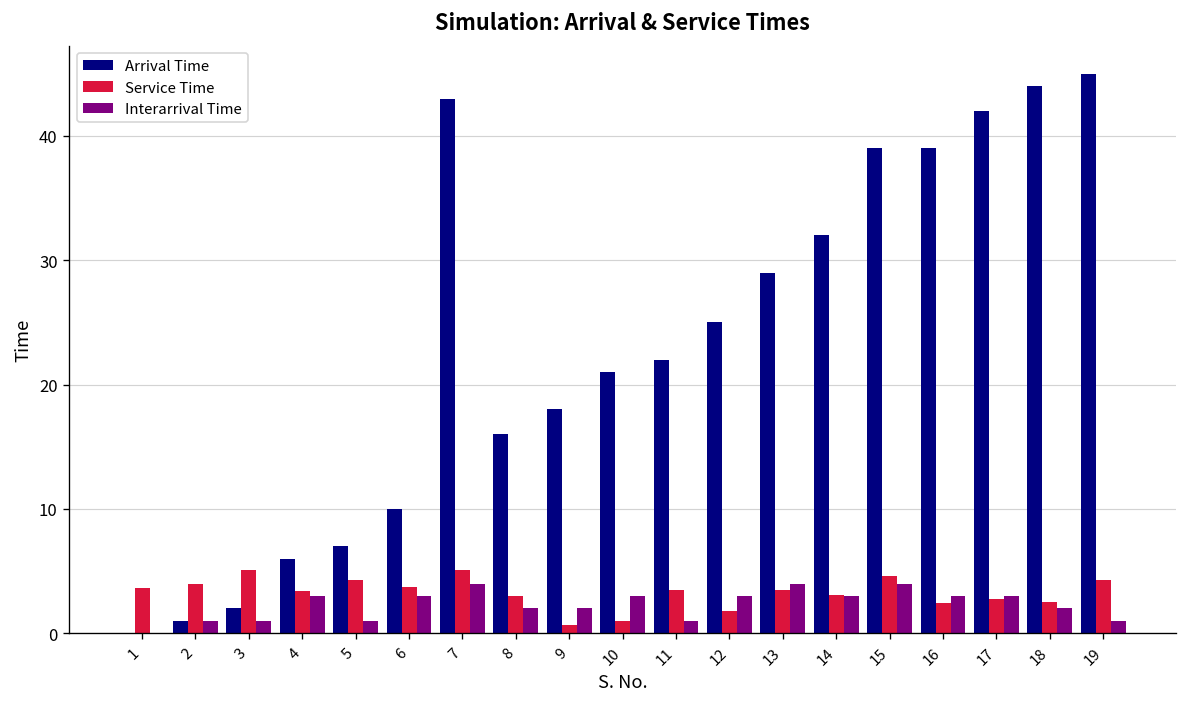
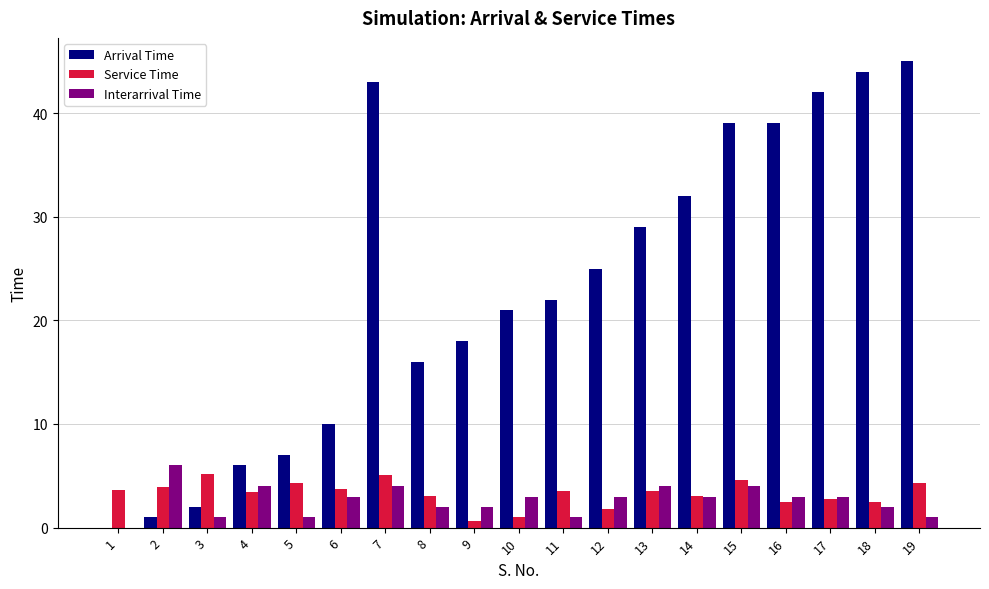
  {
    "Arrival Time": {
      "1": 0,
      "2": 1,
      "3": 2,
      "4": 6,
      "5": 7,
      "6": 10,
      "7": 43,
      "8": 16,
      "9": 18,
      "10": 21,
      "11": 22,
      "12": 25,
      "13": 29,
      "14": 32,
      "15": 39,
      "16": 39,
      "17": 42,
      "18": 44,
      "19": 45
    },
    "Service Time": {
      "1": 3.6,
      "2": 4,
      "3": 5,
      "4": 3.4,
      "5": 4.3,
      "6": 3.7,
      "7": 5,
      "8": 3,
      "9": 0.7,
      "10": 1,
      "11": 3.5,
      "12": 2,
      "13": 3.5,
      "14": 3,
      "15": 4.6,
      "16": 2.5,
      "17": 3,
      "18": 2.5,
      "19": 4.3
    },
    "Interarrival Time": {
      "1": 0,
-     "2": 1,
+     "2": 6,
      "3": 1,
-     "4": 3,
+     "4": 4,
      "5": 1,
      "6": 3,
      "7": 4,
      "8": 2,
      "9": 2,
      "10": 3,
      "11": 1,
      "12": 3,
      "13": 4,
      "14": 3,
      "15": 4,
      "16": 3,
      "17": 3,
      "18": 2,
      "19": 1
    }
  }
